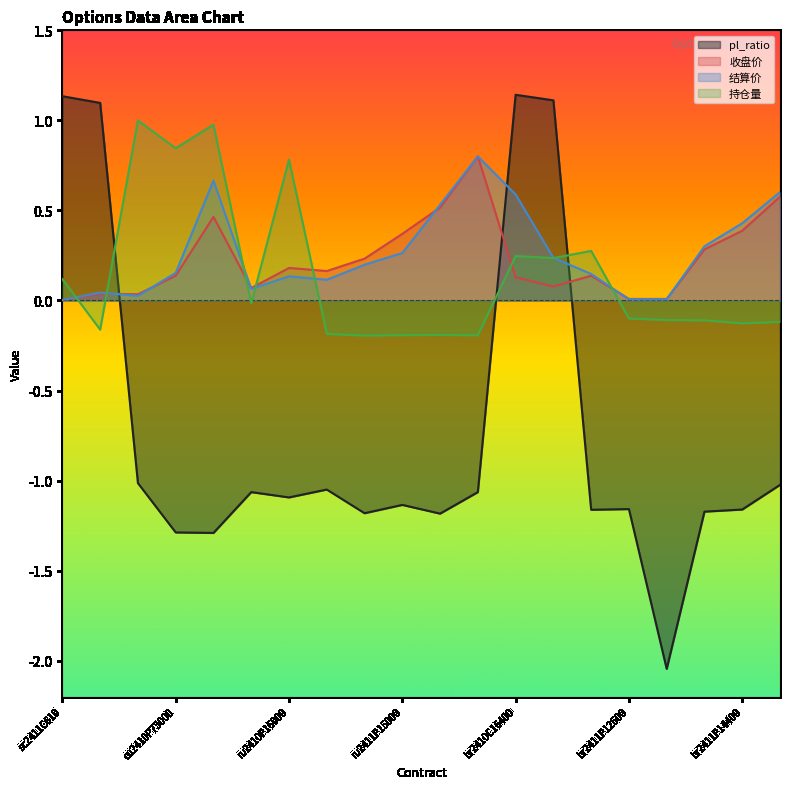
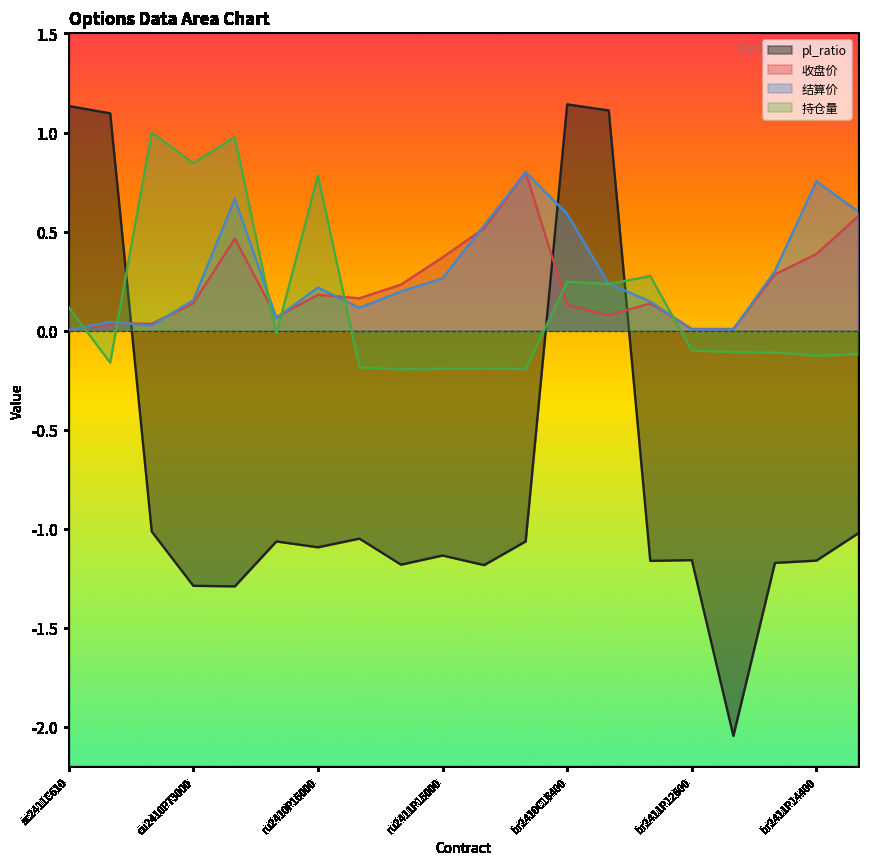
  {
    "结算价": {
      "cu2410P73000": 0.15,
-     "ru2410P16000": 0.13,
+     "ru2410P16000": 0.22,
      "ru2411P15000": 0.26,
      "br2410C16400": 0.59,
-     "br2411P14400": 0.43
+     "br2411P14400": 0.75
    }
  }
